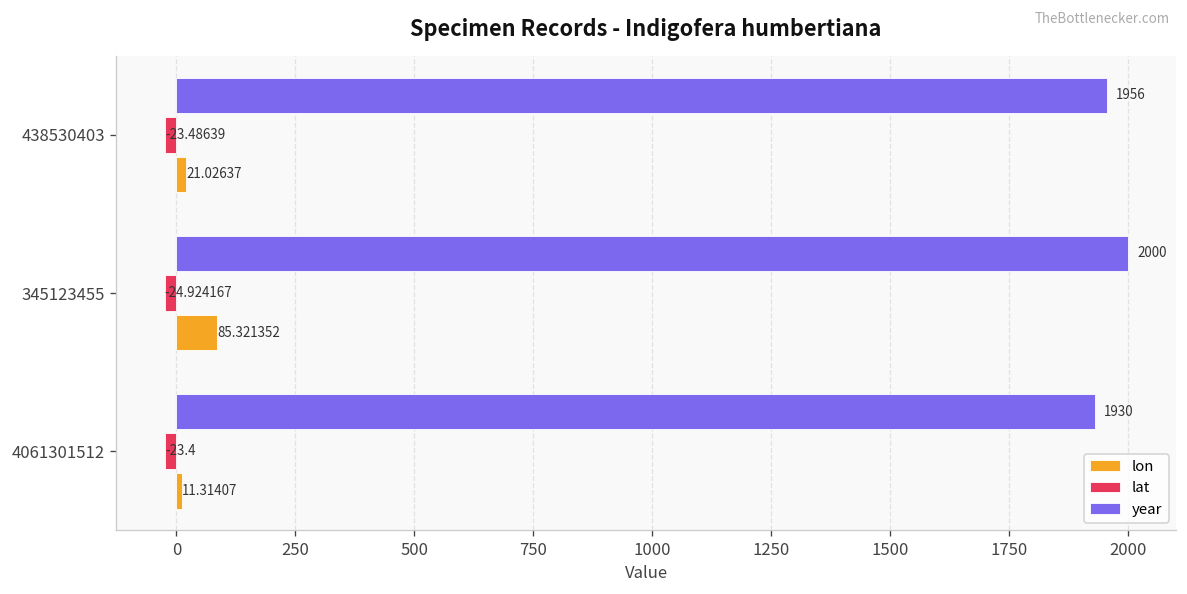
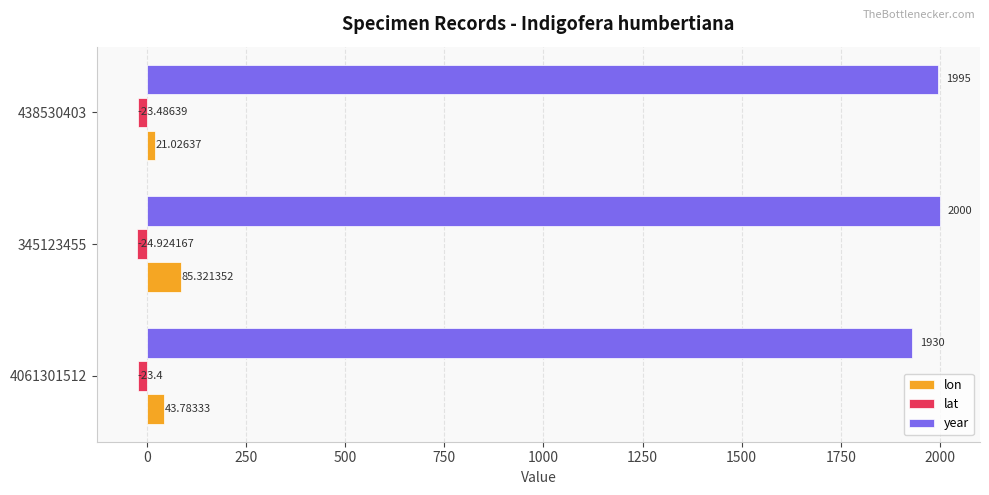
  {
    "lon": {
      "438530403": 21.02637,
      "345123455": 85.321352,
-     "4061301512": 11.31407
+     "4061301512": 43.78333
    },
    "lat": {
      "438530403": -23.48639,
      "345123455": -24.924167,
      "4061301512": -23.4
    },
    "year": {
-     "438530403": 1956,
+     "438530403": 1995,
      "345123455": 2000,
      "4061301512": 1930
    }
  }
